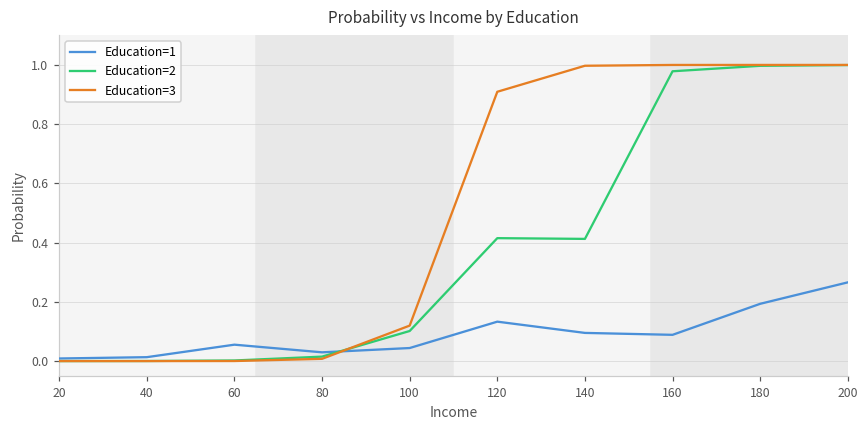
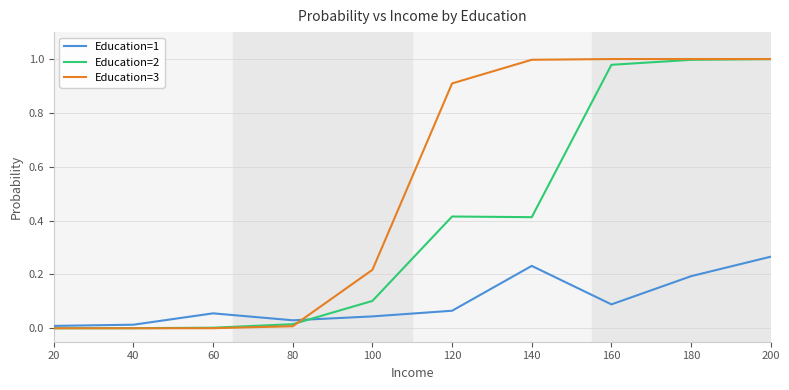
  {
    "Education=1": {
      "40": 0.01,
      "60": 0.06,
      "80": 0.03,
      "100": 0.04,
-     "120": 0.13,
-     "140": 0.10,
+     "120": 0.07,
+     "140": 0.23,
      "160": 0.09,
      "180": 0.19,
      "200": 0.27
    },
    "Education=2": {
      "100": 0.10,
      "120": 0.42,
      "140": 0.41,
      "160": 0.98
    },
    "Education=3": {
-     "100": 0.12,
+     "100": 0.22,
      "120": 0.91,
      "140": 1.00,
      "160": 1.00
    }
  }
